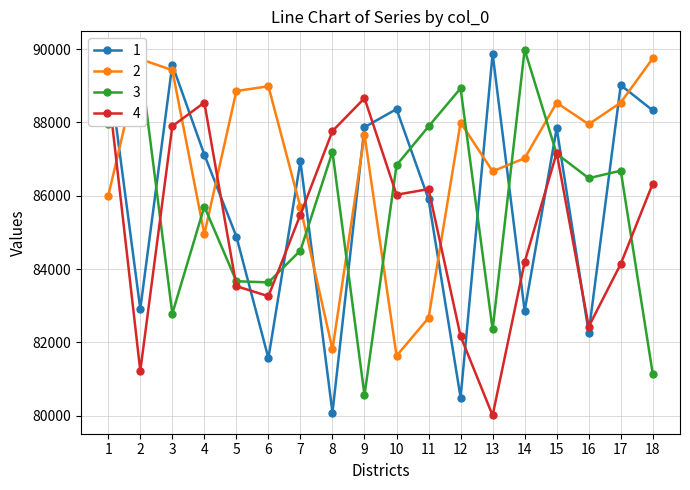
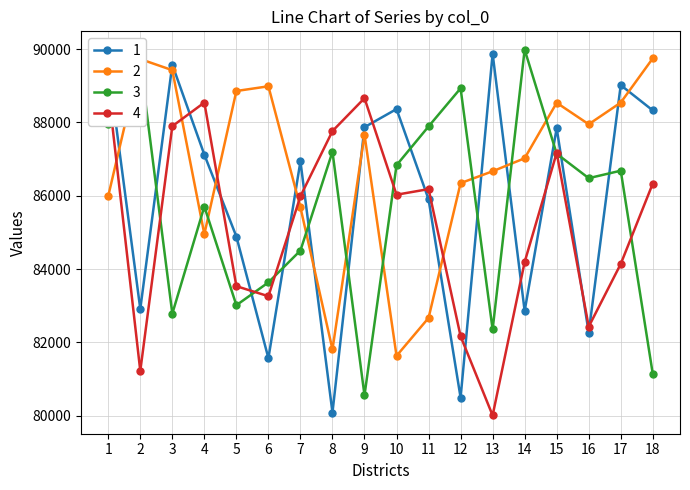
  {
    "1": {
      "2": 82900,
      "3": 89600,
      "4": 87100,
      "5": 84900,
      "6": 81600,
      "7": 86900,
      "8": 80100,
      "9": 87900,
      "10": 88400,
      "11": 85900,
      "12": 80500,
      "13": 89900,
      "14": 82900,
      "15": 87800,
      "16": 82300,
      "17": 89000,
      "18": 88300
    },
    "2": {
      "1": 86000,
      "3": 89400,
      "4": 85000,
      "5": 88900,
      "6": 89000,
      "7": 85700,
      "8": 81800,
      "9": 87700,
      "10": 81600,
      "11": 82700,
-     "12": 88000,
+     "12": 86300,
      "13": 86700,
      "14": 87000,
      "15": 88500,
      "16": 88000,
      "17": 88500,
      "18": 89700
    },
    "3": {
      "3": 82800,
      "4": 85700,
-     "5": 83700,
+     "5": 83000,
      "6": 83600,
      "7": 84500,
      "8": 87200,
      "9": 80600,
      "10": 86800,
      "11": 87900,
      "12": 88900,
      "13": 82400,
      "14": 90000,
      "16": 86500,
      "17": 86700,
      "18": 81100
    },
    "4": {
      "2": 81200,
      "3": 87900,
      "4": 88500,
      "5": 83500,
      "6": 83300,
-     "7": 85500,
+     "7": 86000,
      "8": 87800,
      "9": 88700,
      "10": 86000,
      "11": 86200,
      "12": 82200,
      "13": 80000,
      "14": 84200,
      "16": 82400,
      "17": 84100,
      "18": 86300
    }
  }
